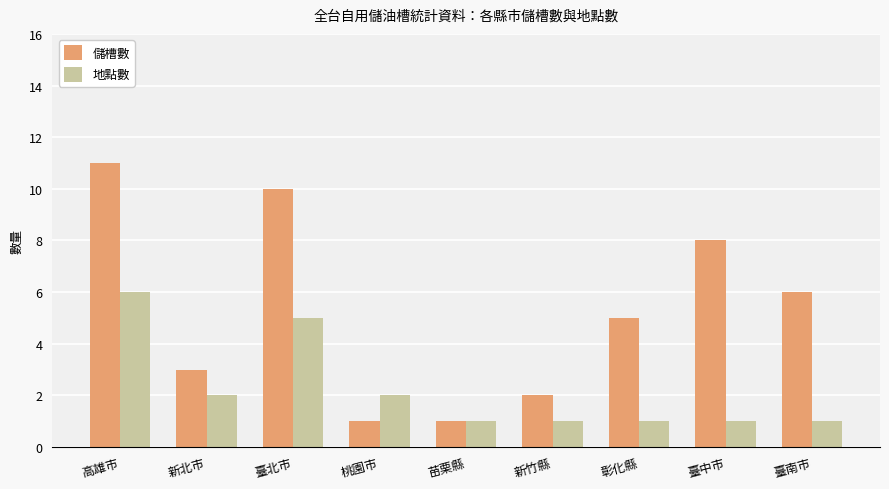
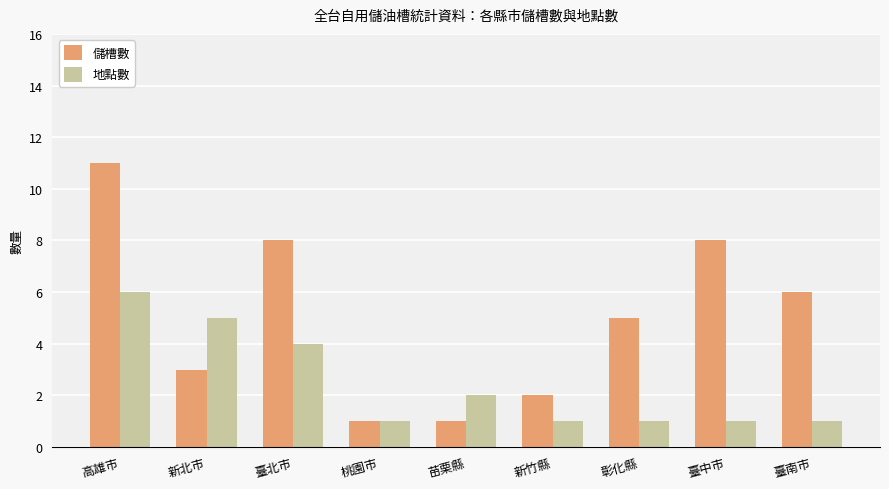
  {
    "儲槽數": {
      "高雄市": 11,
      "新北市": 3,
-     "臺北市": 10,
+     "臺北市": 8,
      "桃園市": 1,
      "苗栗縣": 1,
      "新竹縣": 2,
      "彰化縣": 5,
      "臺中市": 8,
      "臺南市": 6
    },
    "地點數": {
      "高雄市": 6,
-     "新北市": 2,
-     "臺北市": 5,
-     "桃園市": 2,
-     "苗栗縣": 1,
+     "新北市": 5,
+     "臺北市": 4,
+     "桃園市": 1,
+     "苗栗縣": 2,
      "新竹縣": 1,
      "彰化縣": 1,
      "臺中市": 1,
      "臺南市": 1
    }
  }
